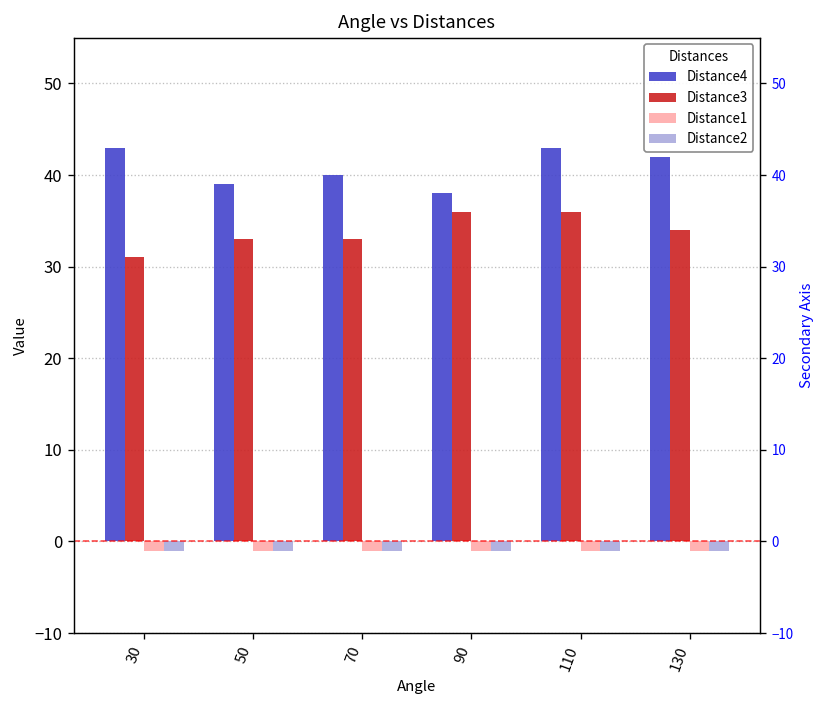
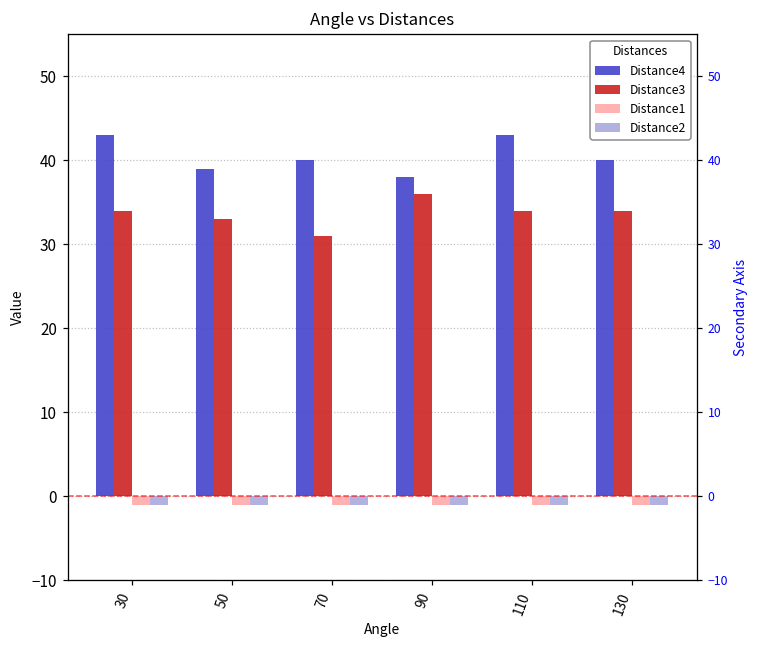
  {
    "Distance4": {
      "30": 43,
      "50": 39,
      "70": 40,
      "90": 38,
      "110": 43,
-     "130": 42
+     "130": 40
    },
    "Distance3": {
-     "30": 31,
+     "30": 34,
      "50": 33,
-     "70": 33,
+     "70": 31,
      "90": 36,
-     "110": 36,
+     "110": 34,
      "130": 34
    },
    "Distance1": {
      "30": -1,
      "50": -1,
      "70": -1,
      "90": -1,
      "110": -1,
      "130": -1
    },
    "Distance2": {
      "30": -1,
      "50": -1,
      "70": -1,
      "90": -1,
      "110": -1,
      "130": -1
    }
  }
